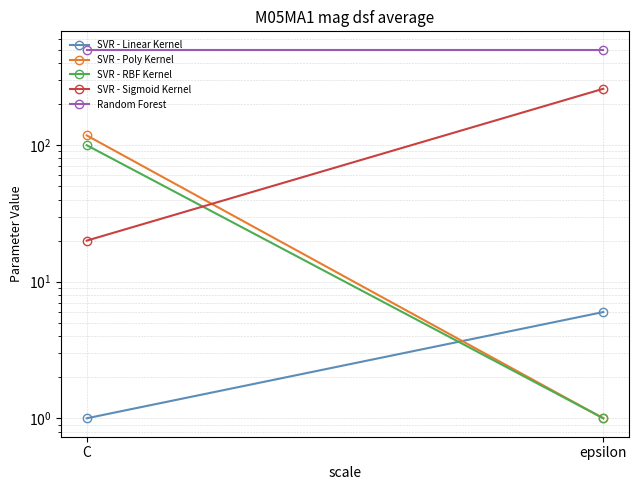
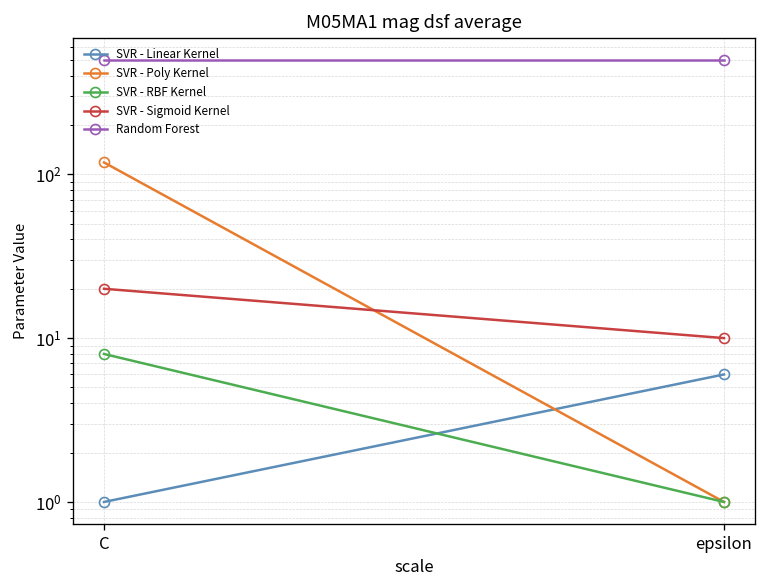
  {
    "SVR - Linear Kernel": {
      "C": 1,
      "epsilon": 6
    },
    "SVR - Poly Kernel": {
      "C": 120
    },
    "SVR - RBF Kernel": {
-     "C": 100
+     "C": 8
    },
    "SVR - Sigmoid Kernel": {
      "C": 20,
-     "epsilon": 260
+     "epsilon": 10
    },
    "Random Forest": {
      "C": 500,
      "epsilon": 500
    }
  }
